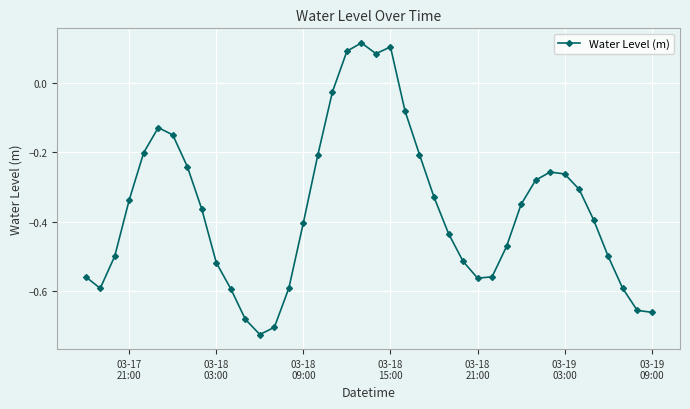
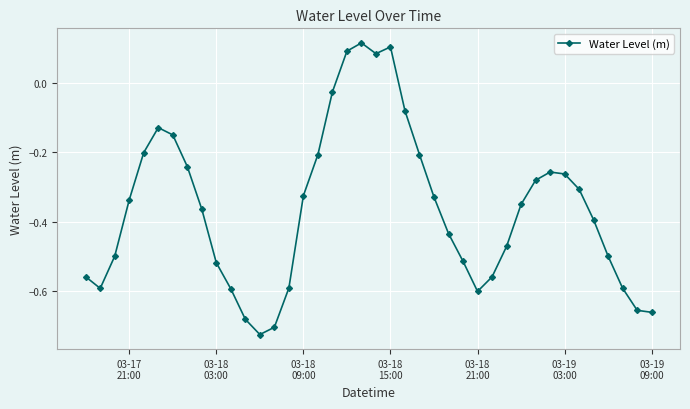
  {
    "03-17 21:00": -0.34,
    "03-18 03:00": -0.52,
-   "03-18 09:00": -0.40,
+   "03-18 09:00": -0.32,
    "03-18 15:00": 0.10,
-   "03-18 21:00": -0.56,
+   "03-18 21:00": -0.60,
    "03-19 03:00": -0.26,
    "03-19 09:00": -0.66
  }
